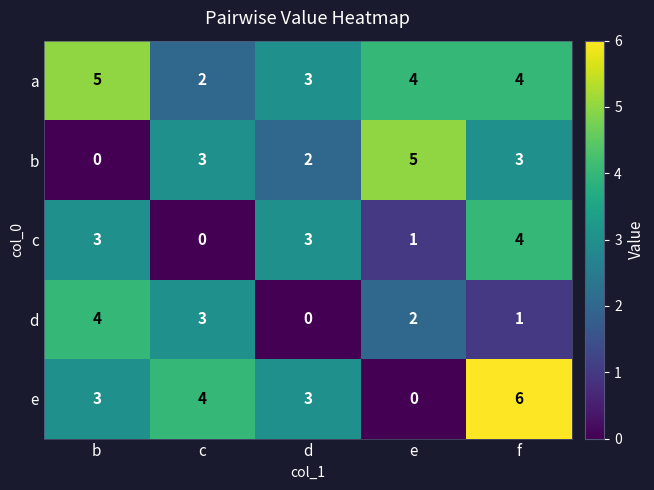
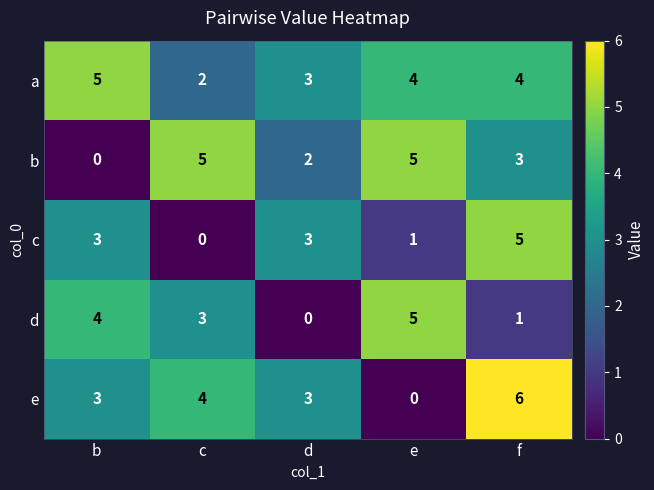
  {
    "a": {
      "b": 5,
      "c": 2,
      "d": 3,
      "e": 4,
      "f": 4
    },
    "b": {
      "b": 0,
-     "c": 3,
+     "c": 5,
      "d": 2,
      "e": 5,
      "f": 3
    },
    "c": {
      "b": 3,
      "c": 0,
      "d": 3,
      "e": 1,
-     "f": 4
+     "f": 5
    },
    "d": {
      "b": 4,
      "c": 3,
      "d": 0,
-     "e": 2,
+     "e": 5,
      "f": 1
    },
    "e": {
      "b": 3,
      "c": 4,
      "d": 3,
      "e": 0,
      "f": 6
    }
  }
